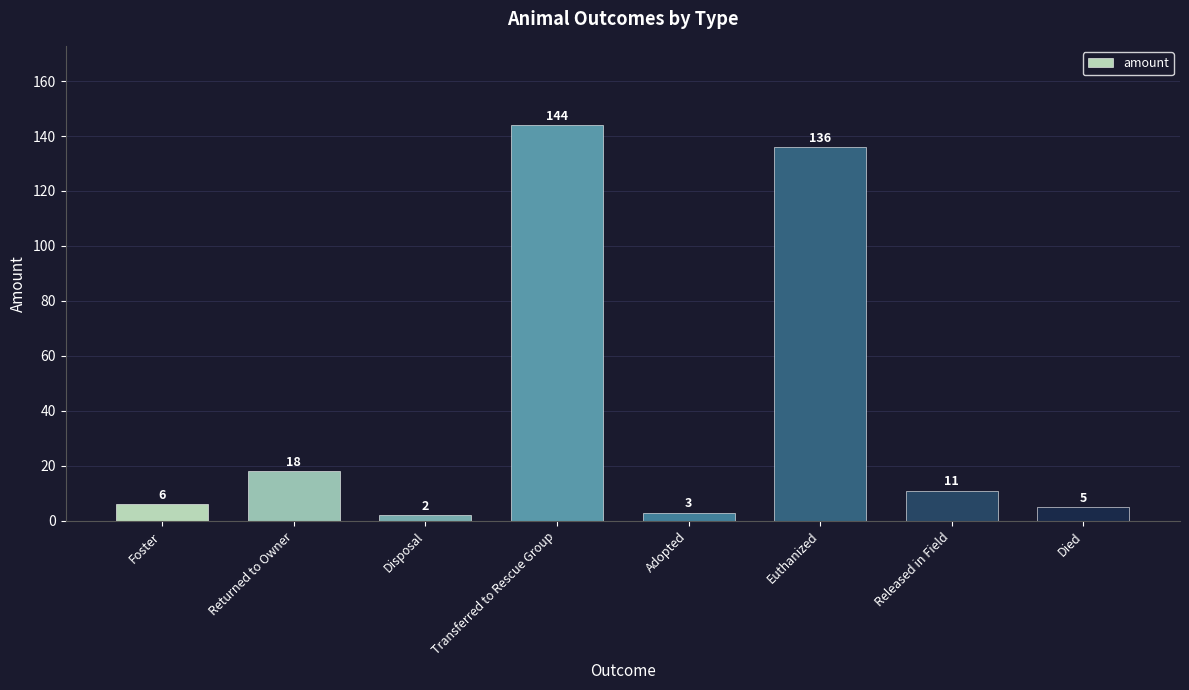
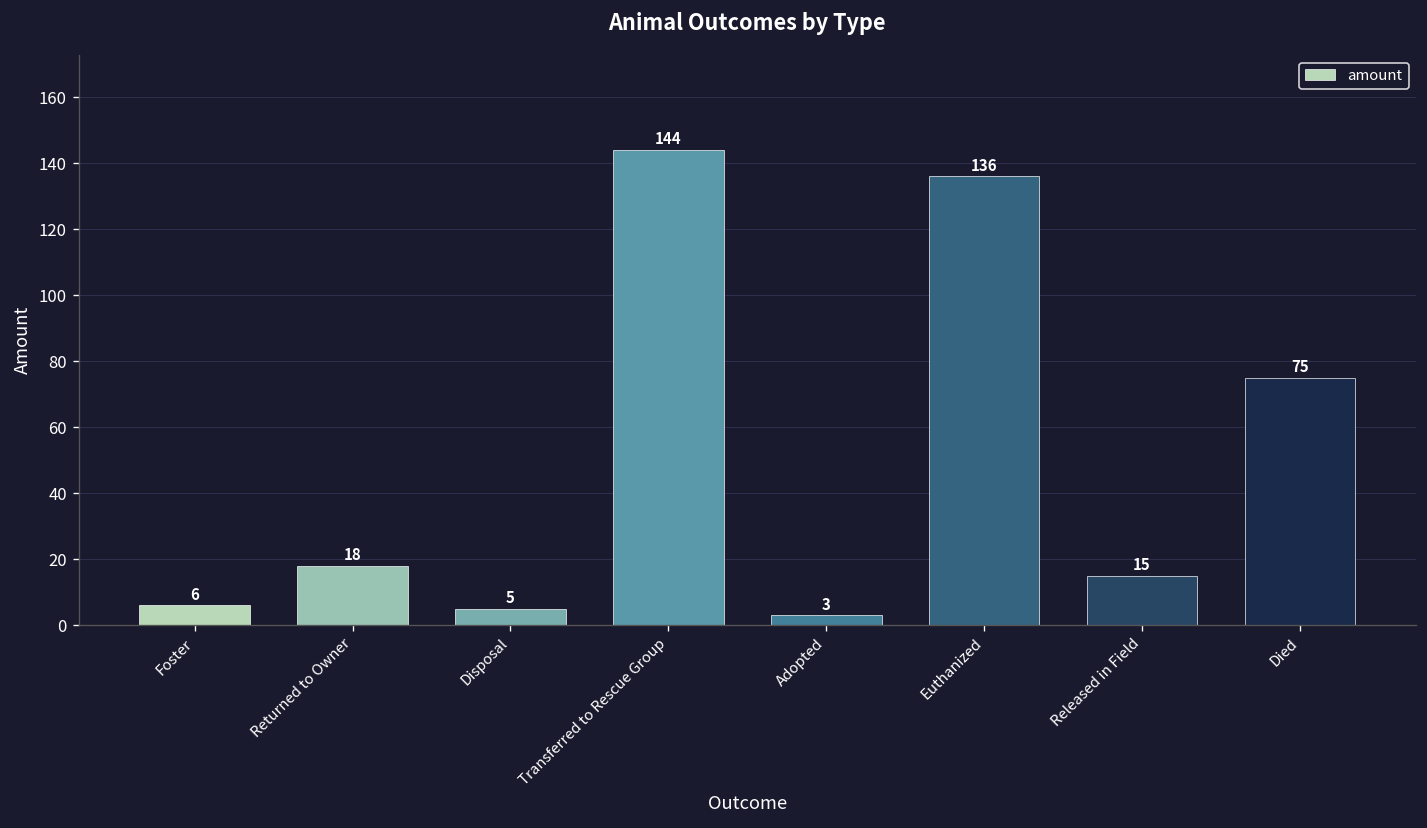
  {
    "Foster": 6,
    "Returned to Owner": 18,
-   "Disposal": 2,
+   "Disposal": 5,
    "Transferred to Rescue Group": 144,
    "Adopted": 3,
    "Euthanized": 136,
-   "Released in Field": 11,
-   "Died": 5
+   "Released in Field": 15,
+   "Died": 75
  }
